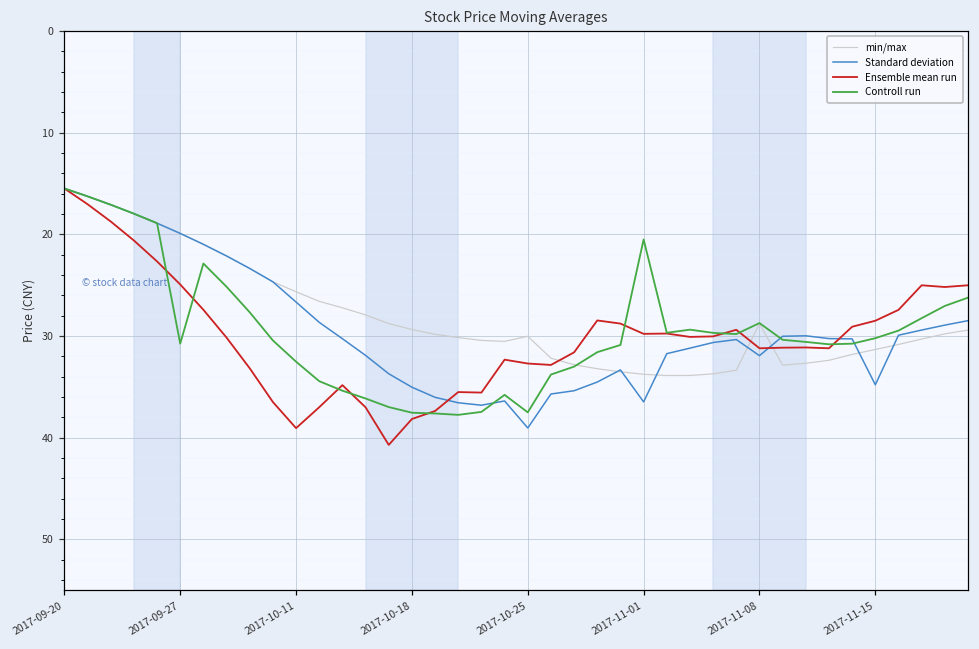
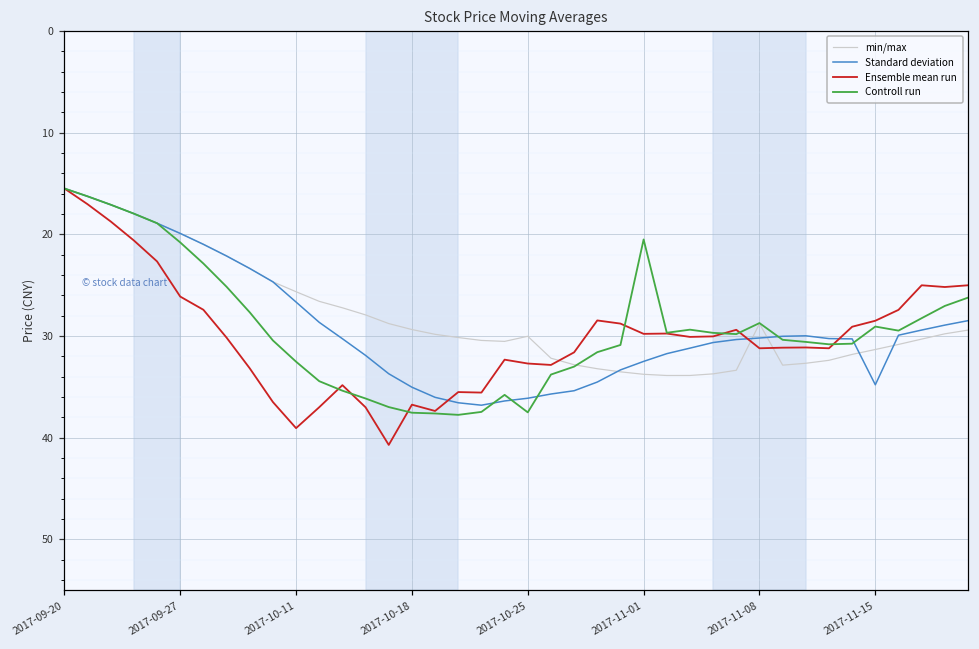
  {
    "min/max": {
      "2017-10-11": 26,
      "2017-10-18": 29,
      "2017-10-25": 30,
      "2017-11-01": 34,
      "2017-11-15": 31
    },
    "Standard deviation": {
      "2017-10-11": 27,
      "2017-10-18": 35,
-     "2017-10-25": 39,
-     "2017-11-01": 36,
-     "2017-11-08": 32,
+     "2017-10-25": 36,
+     "2017-11-01": 33,
+     "2017-11-08": 30,
      "2017-11-15": 35
    },
    "Ensemble mean run": {
-     "2017-09-27": 25,
+     "2017-09-27": 26,
      "2017-10-11": 39,
-     "2017-10-18": 38,
+     "2017-10-18": 37,
      "2017-10-25": 33,
      "2017-11-01": 30,
      "2017-11-08": 31,
      "2017-11-15": 29
    },
    "Controll run": {
-     "2017-09-27": 31,
+     "2017-09-27": 21,
      "2017-10-11": 33,
      "2017-10-18": 38,
      "2017-10-25": 38,
      "2017-11-01": 21,
-     "2017-11-15": 30
+     "2017-11-15": 29
    }
  }
